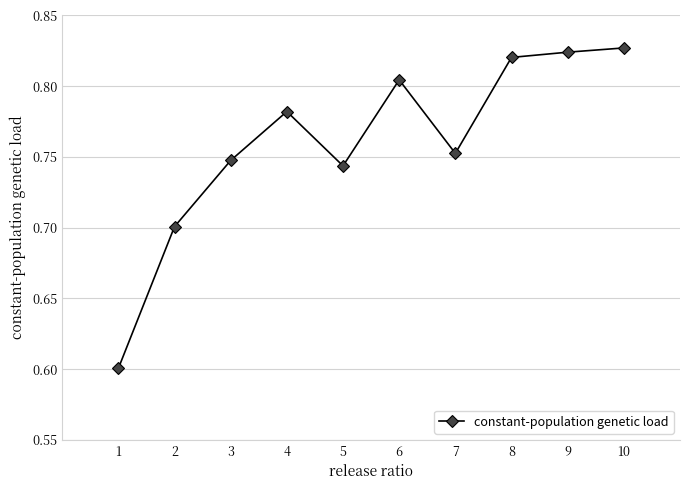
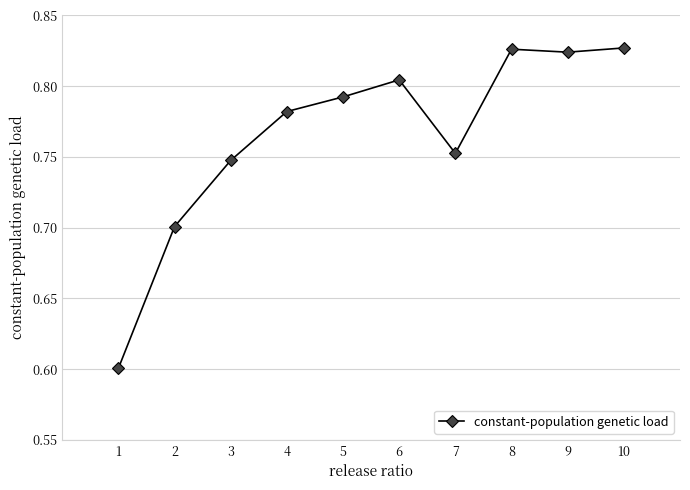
  {
    "1": 0.601,
    "2": 0.701,
    "3": 0.747,
    "4": 0.782,
-   "5": 0.744,
+   "5": 0.792,
    "6": 0.804,
    "7": 0.753,
-   "8": 0.820,
+   "8": 0.826,
    "9": 0.824,
    "10": 0.827
  }
